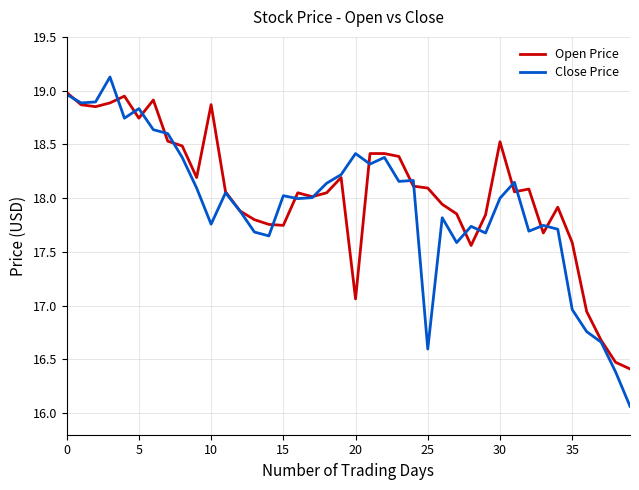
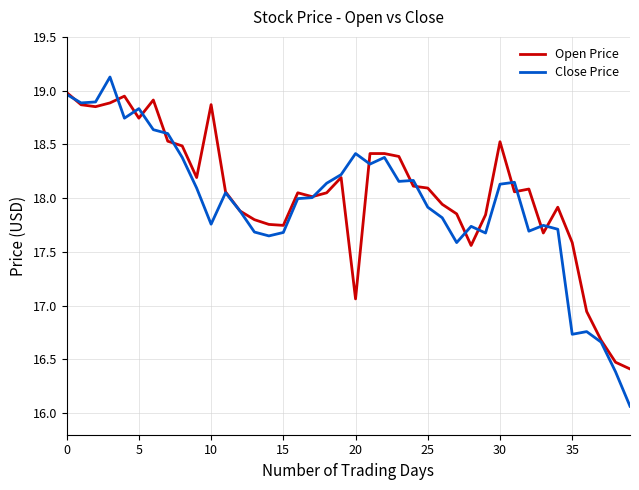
  {
    "Open Price": {
      "5": 18.74,
      "10": 18.87,
      "15": 17.75,
      "20": 17.06,
      "25": 18.09,
      "30": 18.53,
      "35": 17.59
    },
    "Close Price": {
      "5": 18.83,
      "10": 17.76,
-     "15": 18.02,
+     "15": 17.68,
      "20": 18.42,
-     "25": 16.60,
-     "30": 18.00,
-     "35": 16.96
+     "25": 17.92,
+     "30": 18.13,
+     "35": 16.73
    }
  }
